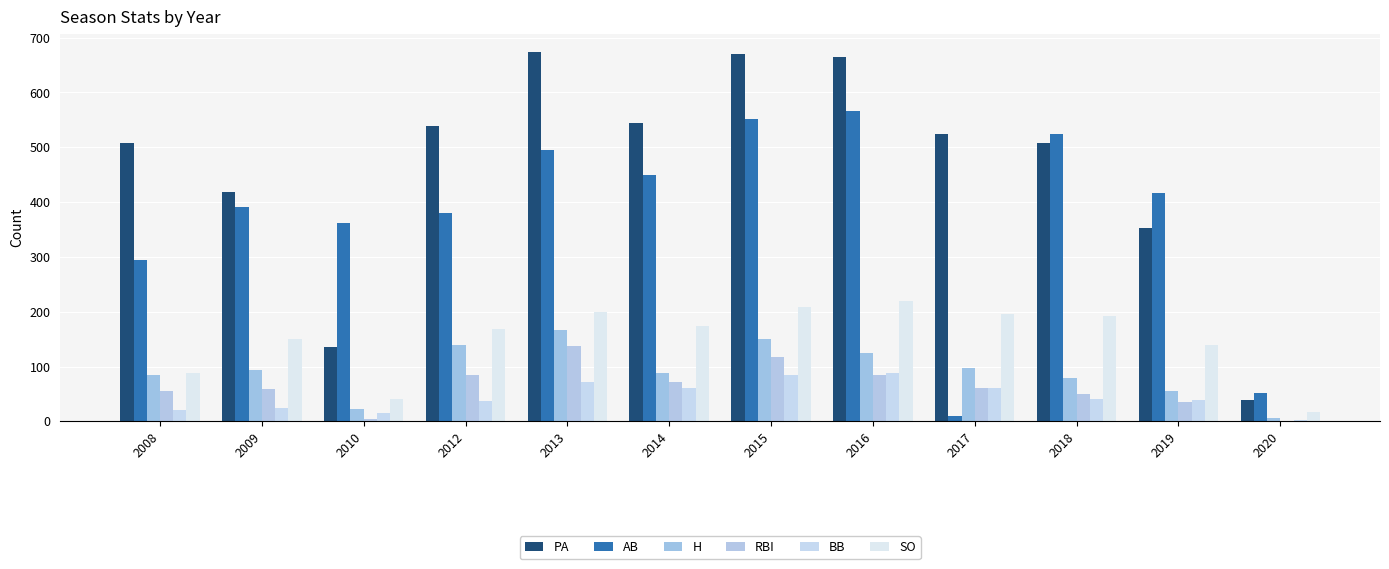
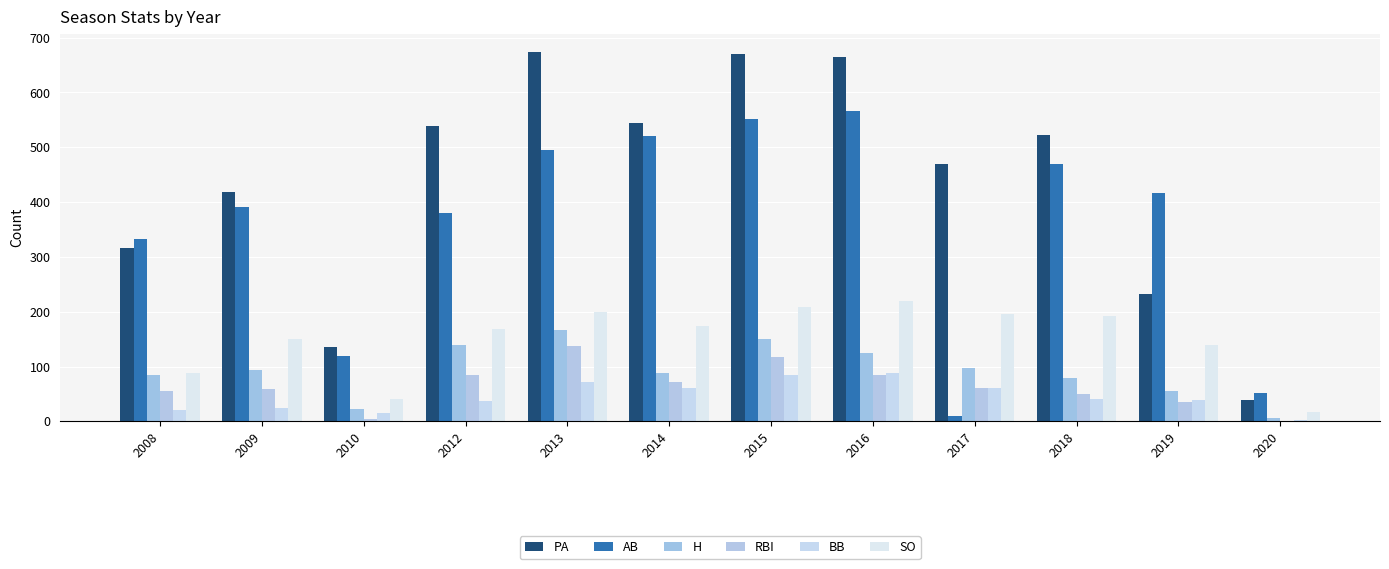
  {
    "PA": {
-     "2008": 510,
+     "2008": 320,
      "2009": 420,
      "2010": 140,
      "2012": 540,
      "2013": 670,
      "2014": 550,
      "2015": 670,
      "2016": 670,
-     "2017": 520,
-     "2018": 510,
-     "2019": 350,
+     "2017": 470,
+     "2018": 520,
+     "2019": 230,
      "2020": 40
    },
    "AB": {
-     "2008": 300,
+     "2008": 330,
      "2009": 390,
-     "2010": 360,
+     "2010": 120,
      "2012": 380,
      "2013": 500,
-     "2014": 450,
+     "2014": 520,
      "2015": 550,
      "2016": 570,
      "2017": 10,
-     "2018": 520,
+     "2018": 470,
      "2019": 420,
      "2020": 50
    }
  }
